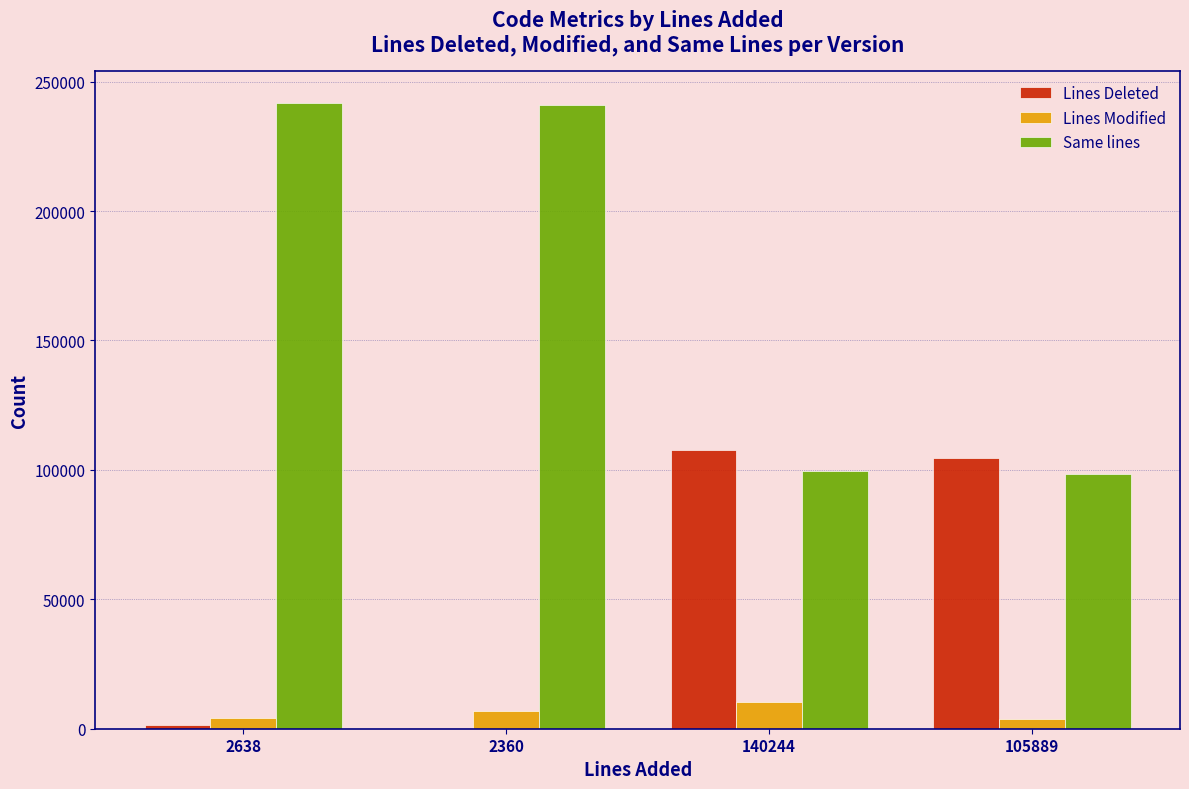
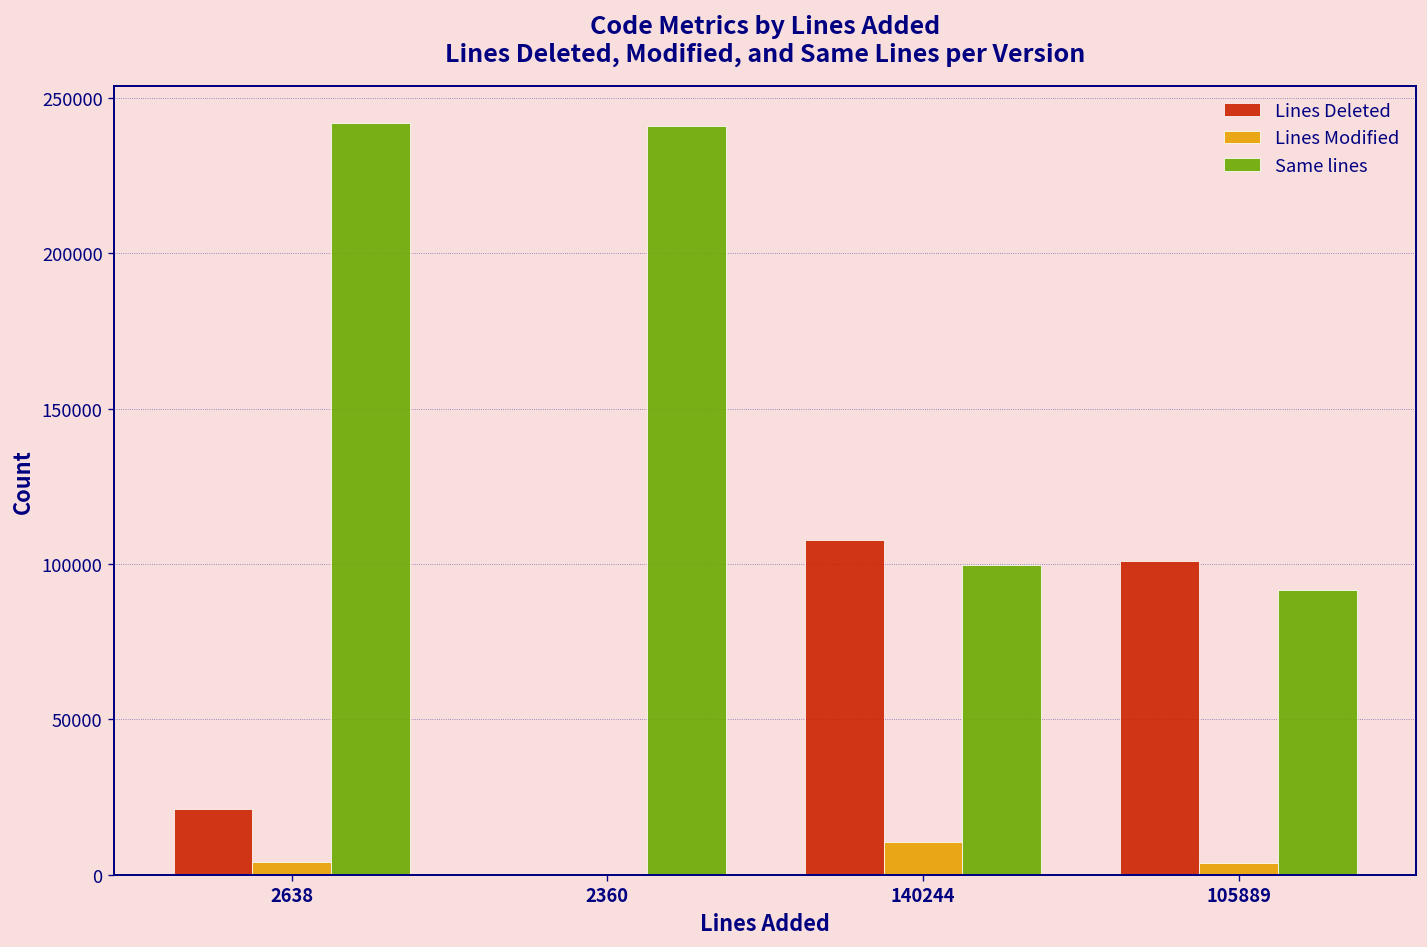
  {
    "Lines Deleted": {
-     "2638": 1000,
+     "2638": 21000,
      "140244": 108000,
-     "105889": 105000
+     "105889": 101000
    },
    "Lines Modified": {
      "2638": 4000,
-     "2360": 7000,
+     "2360": 0,
      "140244": 10000,
      "105889": 4000
    },
    "Same lines": {
      "2638": 242000,
      "2360": 241000,
      "140244": 100000,
-     "105889": 98000
+     "105889": 92000
    }
  }
